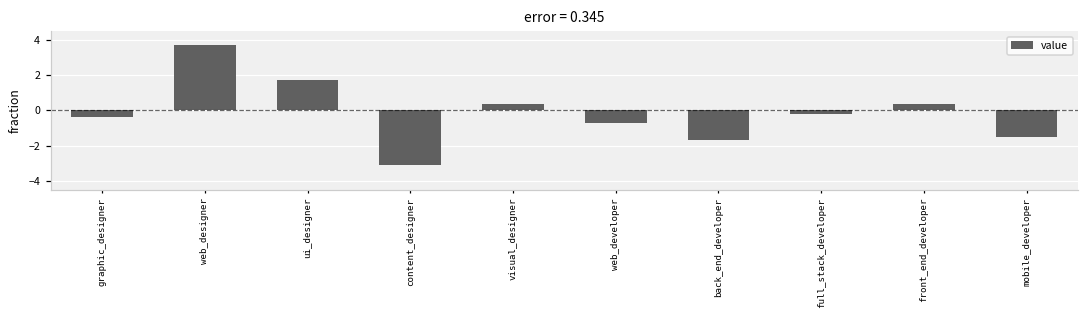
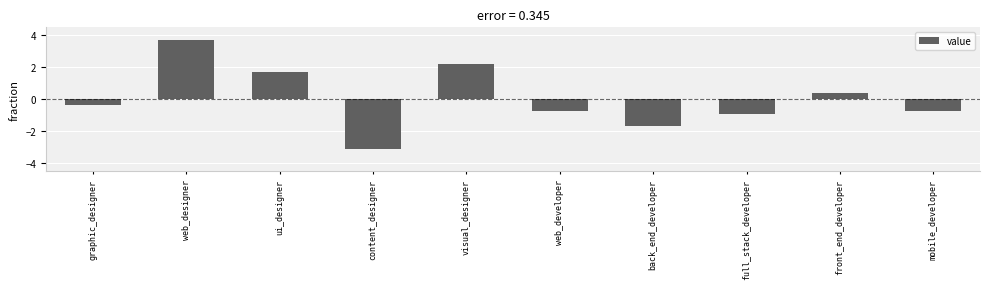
  {
    "graphic_designer": -0.4,
    "web_designer": 3.7,
    "ui_designer": 1.7,
    "content_designer": -3.1,
-   "visual_designer": 0.4,
+   "visual_designer": 2.2,
    "web_developer": -0.7,
    "back_end_developer": -1.7,
-   "full_stack_developer": -0.2,
+   "full_stack_developer": -0.9,
    "front_end_developer": 0.4,
-   "mobile_developer": -1.5
+   "mobile_developer": -0.7
  }
